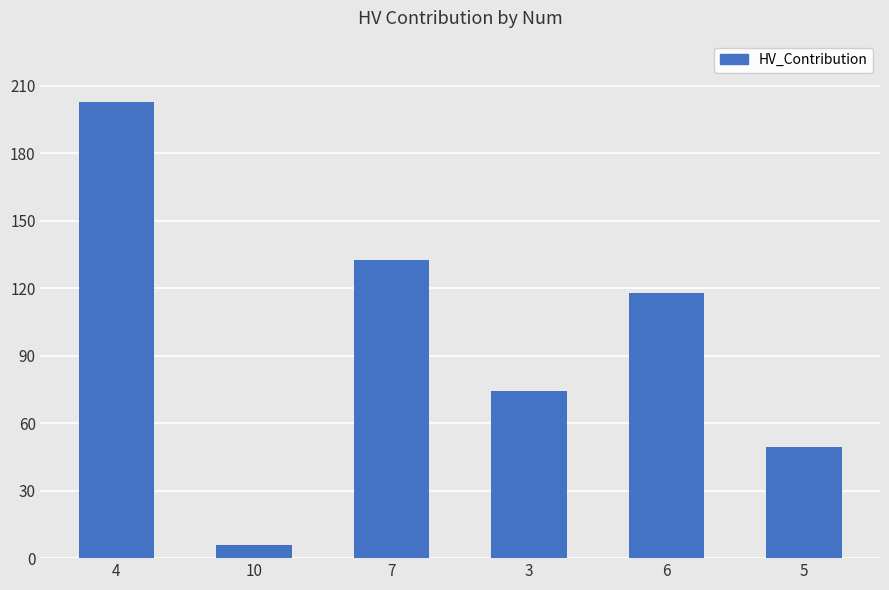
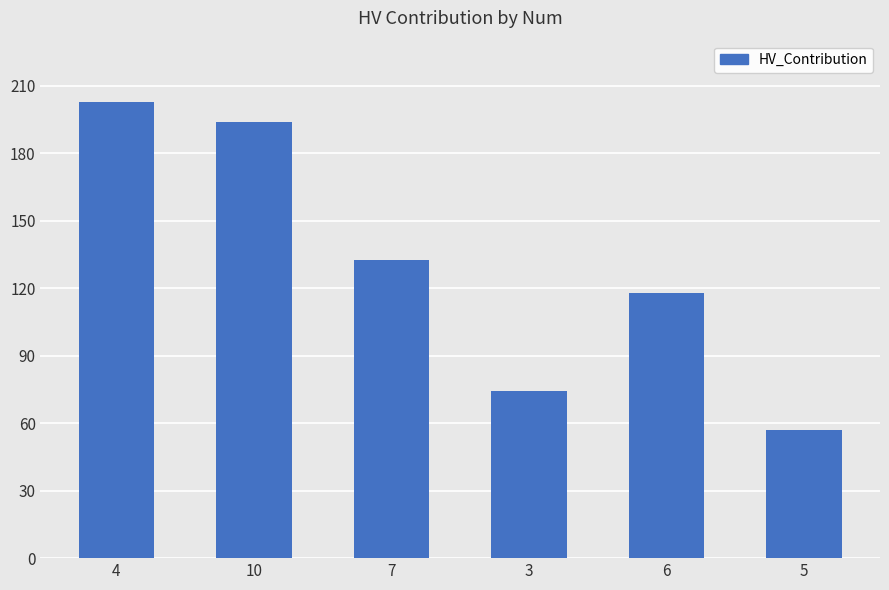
  {
    "4": 203,
-   "10": 6,
+   "10": 194,
    "7": 133,
    "3": 74,
    "6": 118,
-   "5": 49
+   "5": 57
  }
